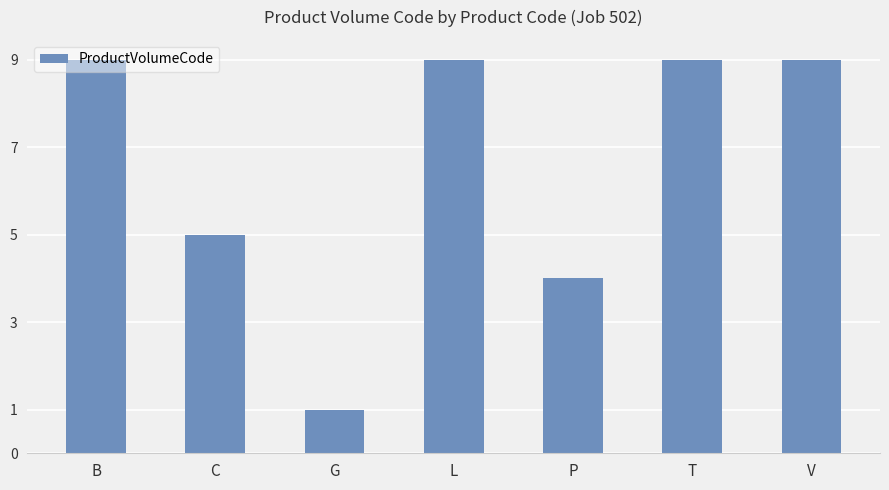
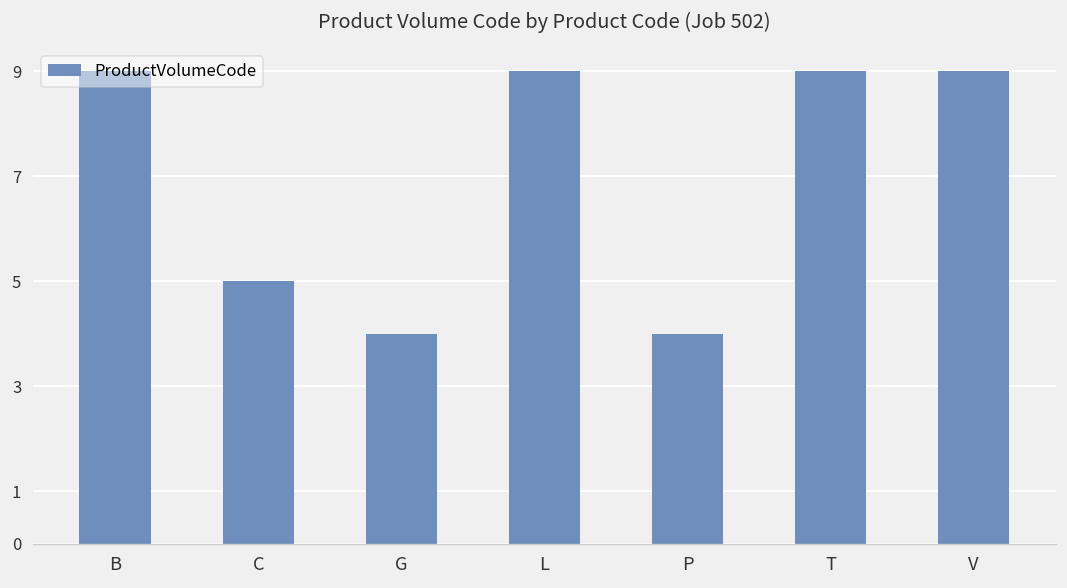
  {
    "C": 5,
-   "G": 1,
+   "G": 4,
    "L": 9,
    "P": 4,
    "T": 9,
    "V": 9
  }
